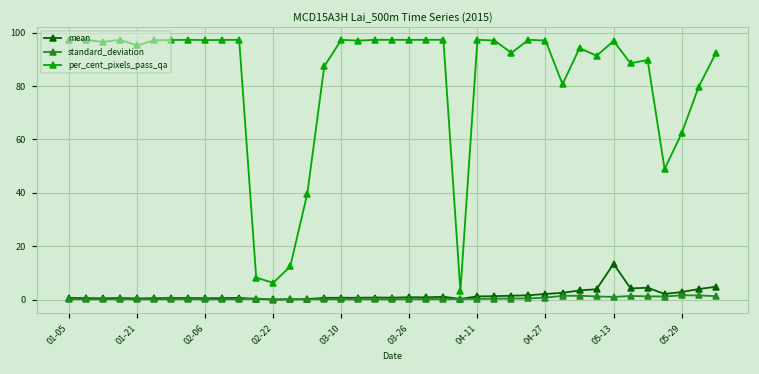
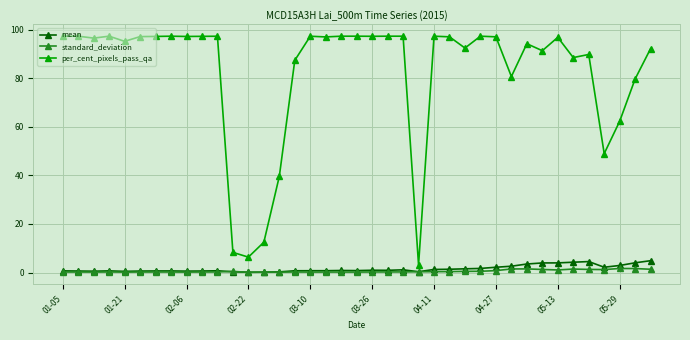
  {
    "mean": {
      "04-27": 2,
-     "05-13": 13,
+     "05-13": 4,
      "05-29": 3
    }
  }
